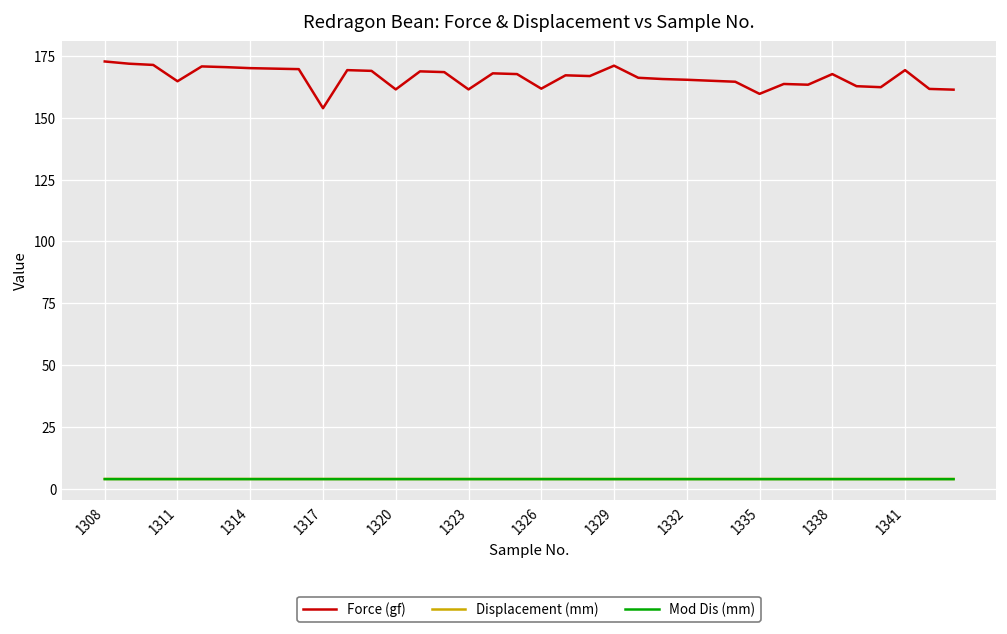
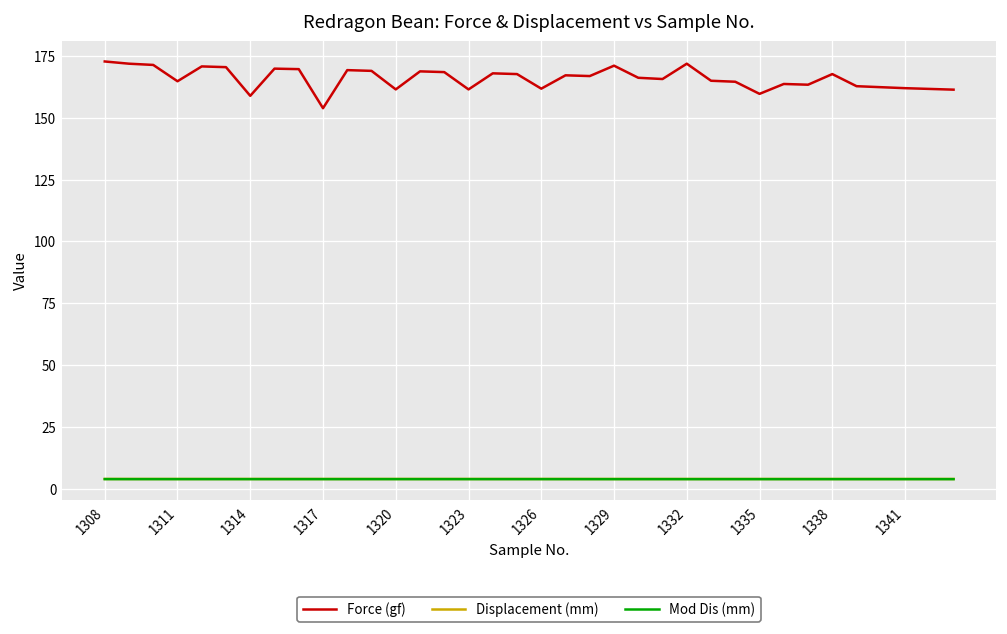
  {
    "Force (gf)": {
      "1308": 173,
      "1311": 165,
-     "1314": 170,
+     "1314": 159,
      "1317": 154,
      "1320": 162,
      "1323": 162,
      "1326": 162,
      "1329": 171,
-     "1332": 165,
+     "1332": 172,
      "1335": 160,
      "1338": 168,
-     "1341": 169
+     "1341": 162
    }
  }
